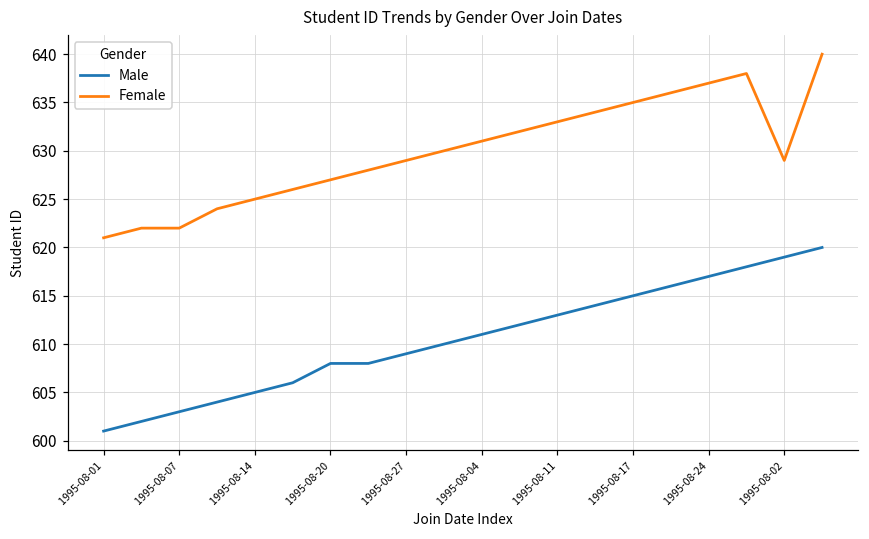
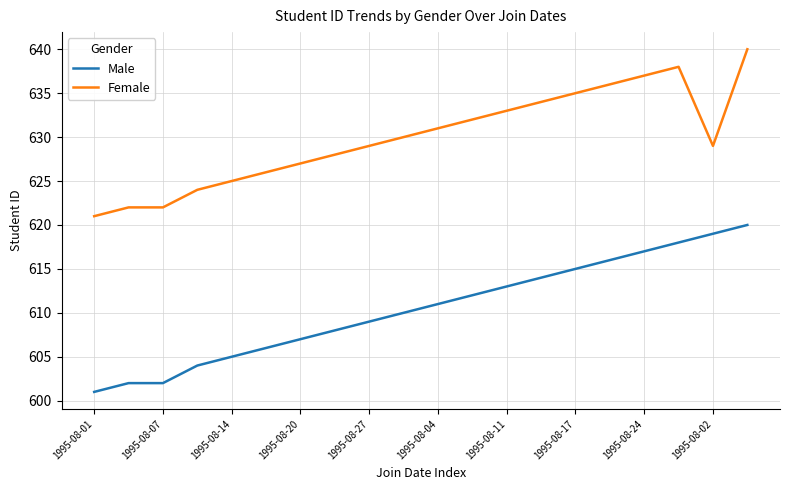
  {
    "Male": {
-     "1995-08-07": 603,
-     "1995-08-20": 608,
+     "1995-08-07": 602,
+     "1995-08-20": 607,
      "1995-08-02": 619
    },
    "Female": {
      "1995-08-07": 622,
      "1995-08-20": 627,
      "1995-08-02": 629
    }
  }
